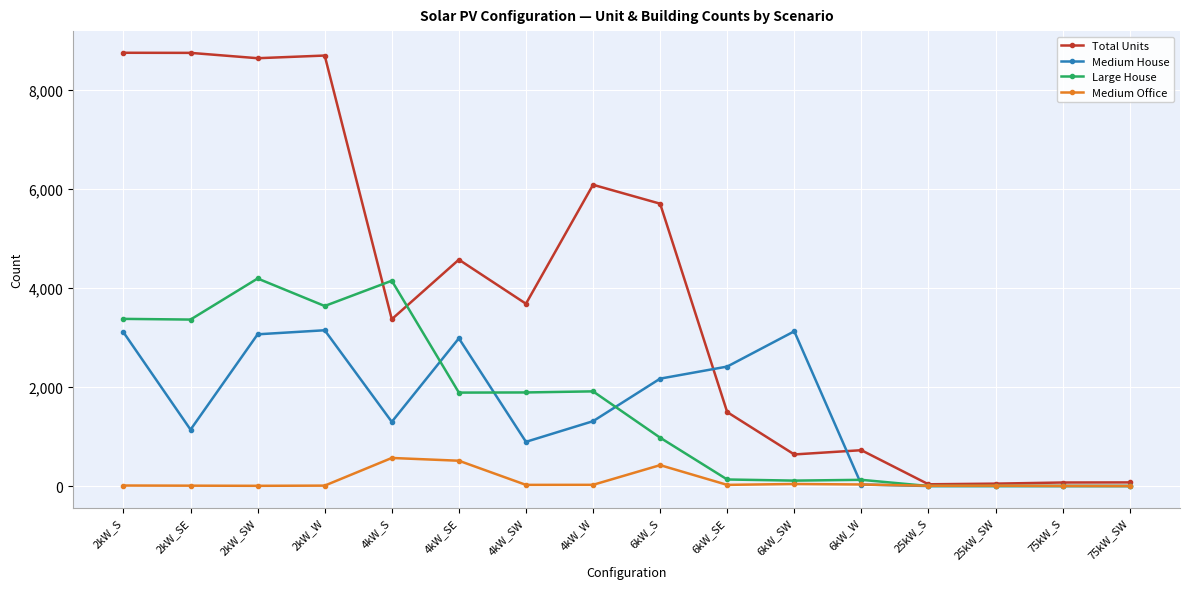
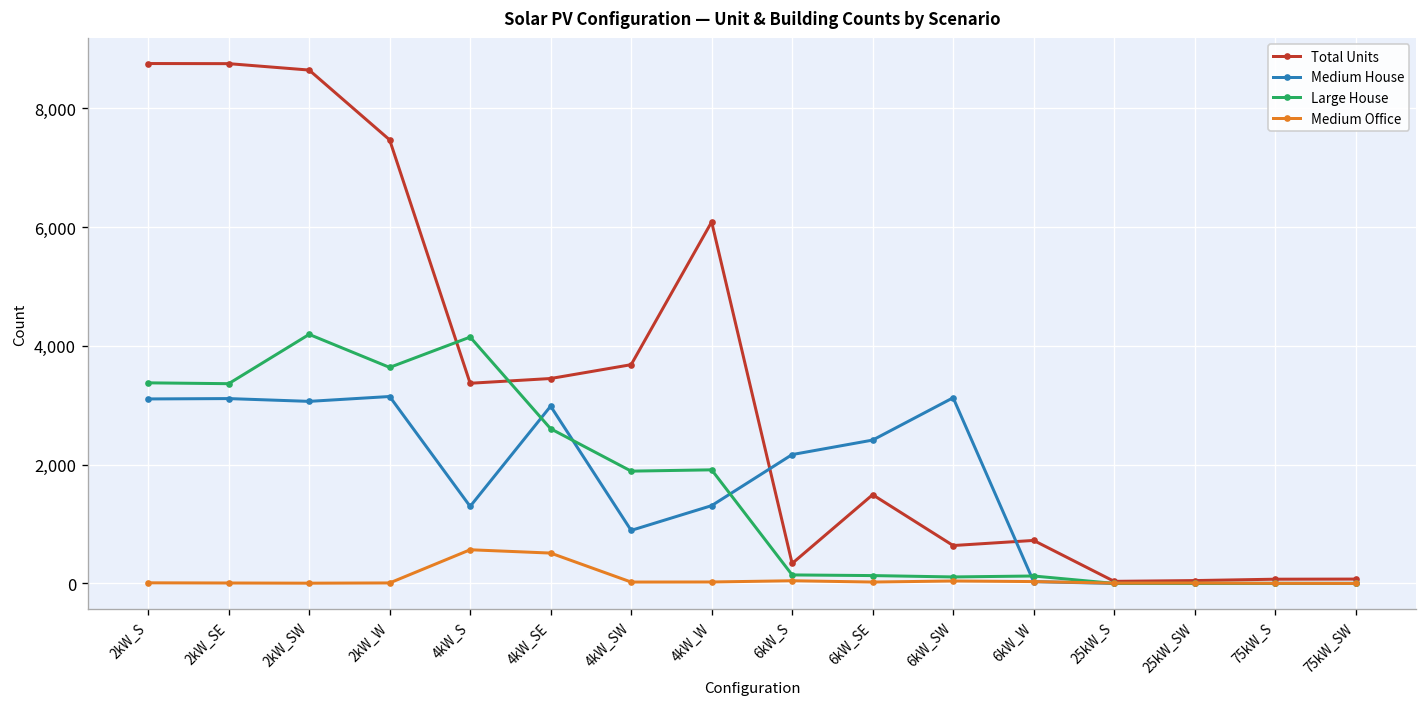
  {
    "Total Units": {
      "2kW_S": "8,800",
      "2kW_SE": "8,800",
      "2kW_SW": "8,600",
-     "2kW_W": "8,700",
+     "2kW_W": "7,500",
      "4kW_S": "3,400",
-     "4kW_SE": "4,600",
+     "4kW_SE": "3,500",
      "4kW_SW": "3,700",
      "4kW_W": "6,100",
-     "6kW_S": "5,700",
+     "6kW_S": "300",
      "6kW_SE": "1,500",
      "6kW_SW": "600",
      "6kW_W": "700",
      "75kW_S": "100",
      "75kW_SW": "100"
    },
    "Medium House": {
      "2kW_S": "3,100",
-     "2kW_SE": "1,100",
+     "2kW_SE": "3,100",
      "2kW_SW": "3,100",
      "2kW_W": "3,100",
      "4kW_S": "1,300",
      "4kW_SE": "3,000",
      "4kW_SW": "900",
      "4kW_W": "1,300",
      "6kW_S": "2,200",
      "6kW_SE": "2,400",
      "6kW_SW": "3,100"
    },
    "Large House": {
      "2kW_S": "3,400",
      "2kW_SE": "3,400",
      "2kW_SW": "4,200",
      "2kW_W": "3,600",
      "4kW_S": "4,100",
-     "4kW_SE": "1,900",
+     "4kW_SE": "2,600",
      "4kW_SW": "1,900",
      "4kW_W": "1,900",
-     "6kW_S": "1,000",
+     "6kW_S": "100",
      "6kW_SE": "100",
      "6kW_SW": "100",
      "6kW_W": "100"
    },
    "Medium Office": {
      "2kW_S": "0",
      "2kW_SE": "0",
      "2kW_SW": "0",
      "2kW_W": "0",
      "4kW_S": "600",
      "4kW_SE": "500",
      "4kW_SW": "0",
      "4kW_W": "0",
-     "6kW_S": "400",
+     "6kW_S": "0",
      "6kW_SE": "0",
      "6kW_SW": "0"
    }
  }
